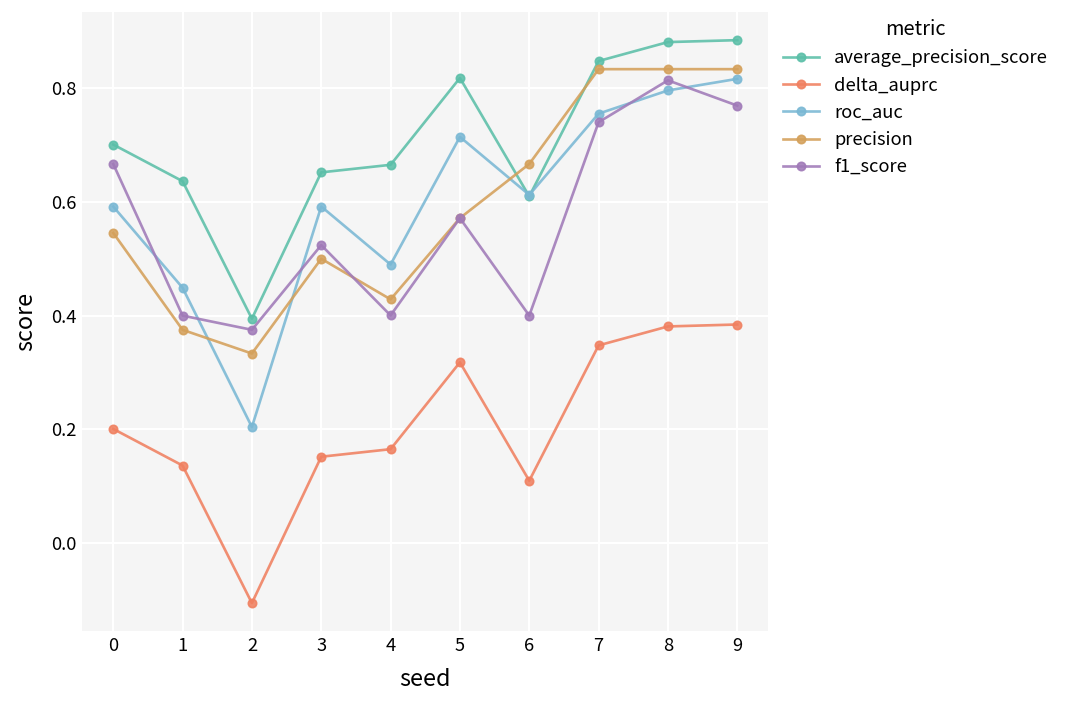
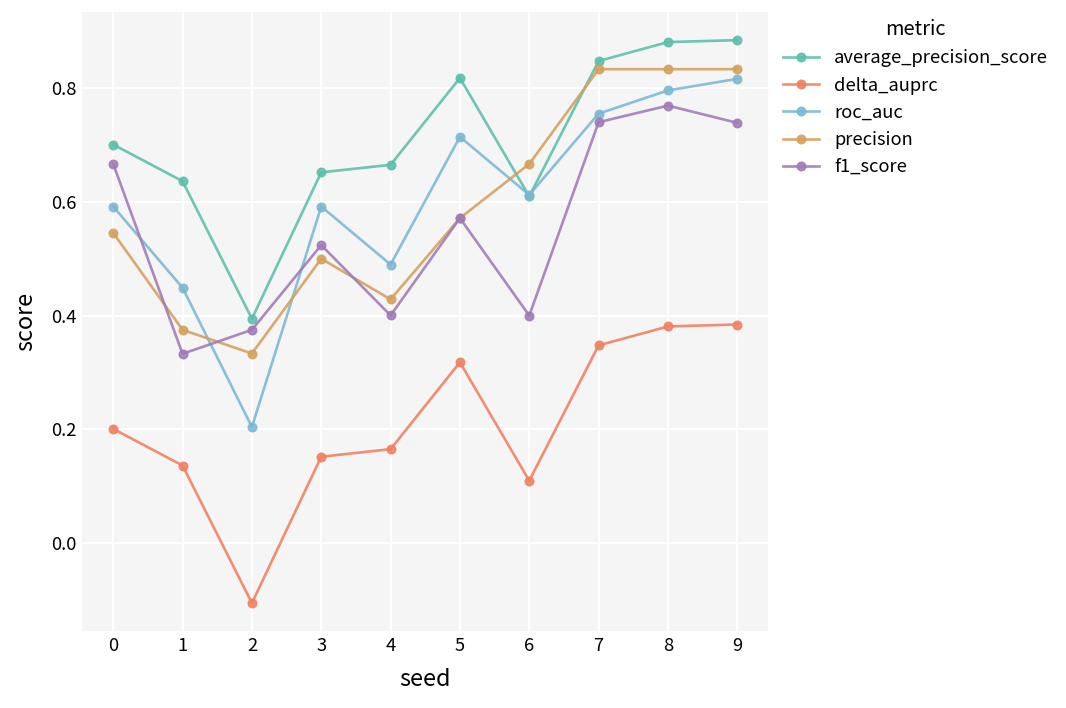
  {
    "f1_score": {
      "0": 0.67,
-     "1": 0.40,
+     "1": 0.33,
      "2": 0.38,
      "3": 0.52,
      "4": 0.40,
      "6": 0.40,
      "7": 0.74,
-     "8": 0.81,
-     "9": 0.77
+     "8": 0.77,
+     "9": 0.74
    }
  }
